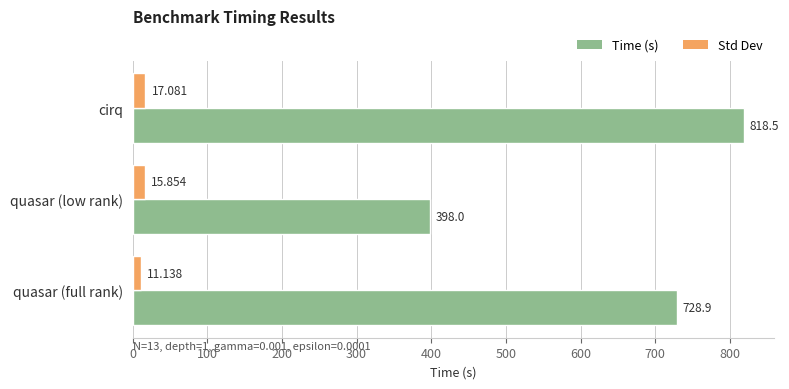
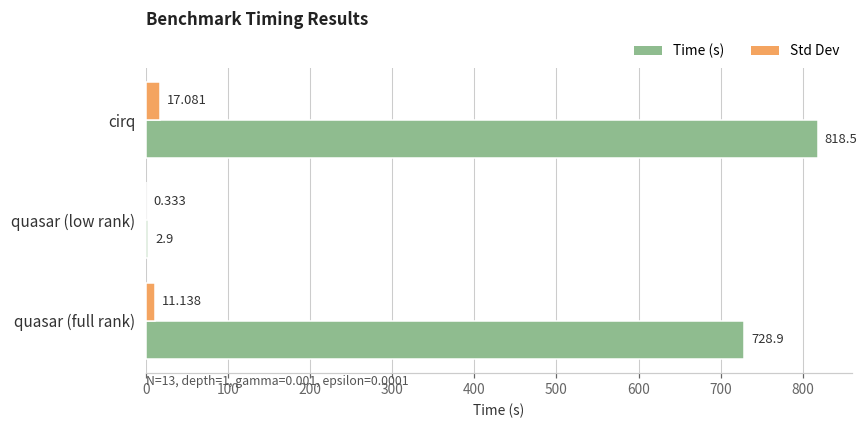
  {
    "Time (s)": {
      "cirq": 818.5,
-     "quasar (low rank)": 398.0,
+     "quasar (low rank)": 2.9,
      "quasar (full rank)": 728.9
    },
    "Std Dev": {
      "cirq": 17.081,
-     "quasar (low rank)": 15.854,
+     "quasar (low rank)": 0.333,
      "quasar (full rank)": 11.138
    }
  }
